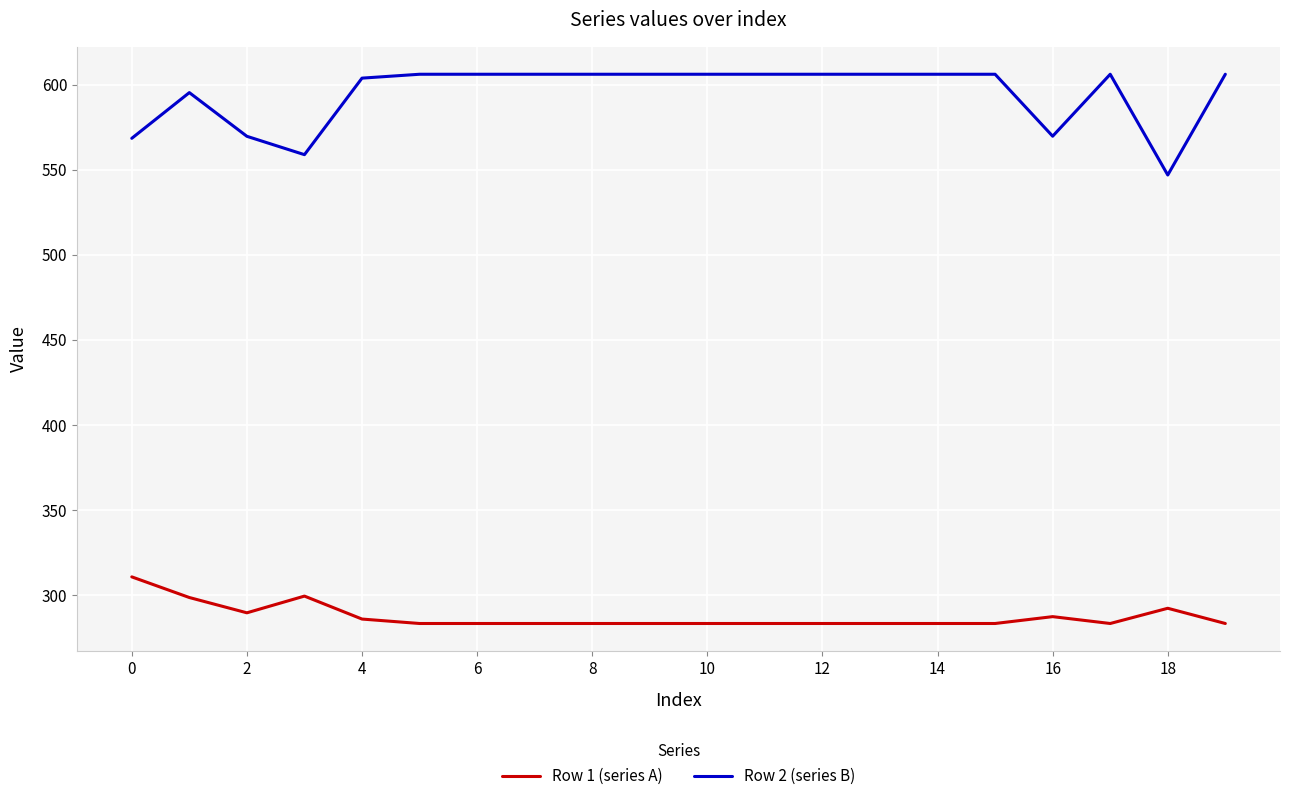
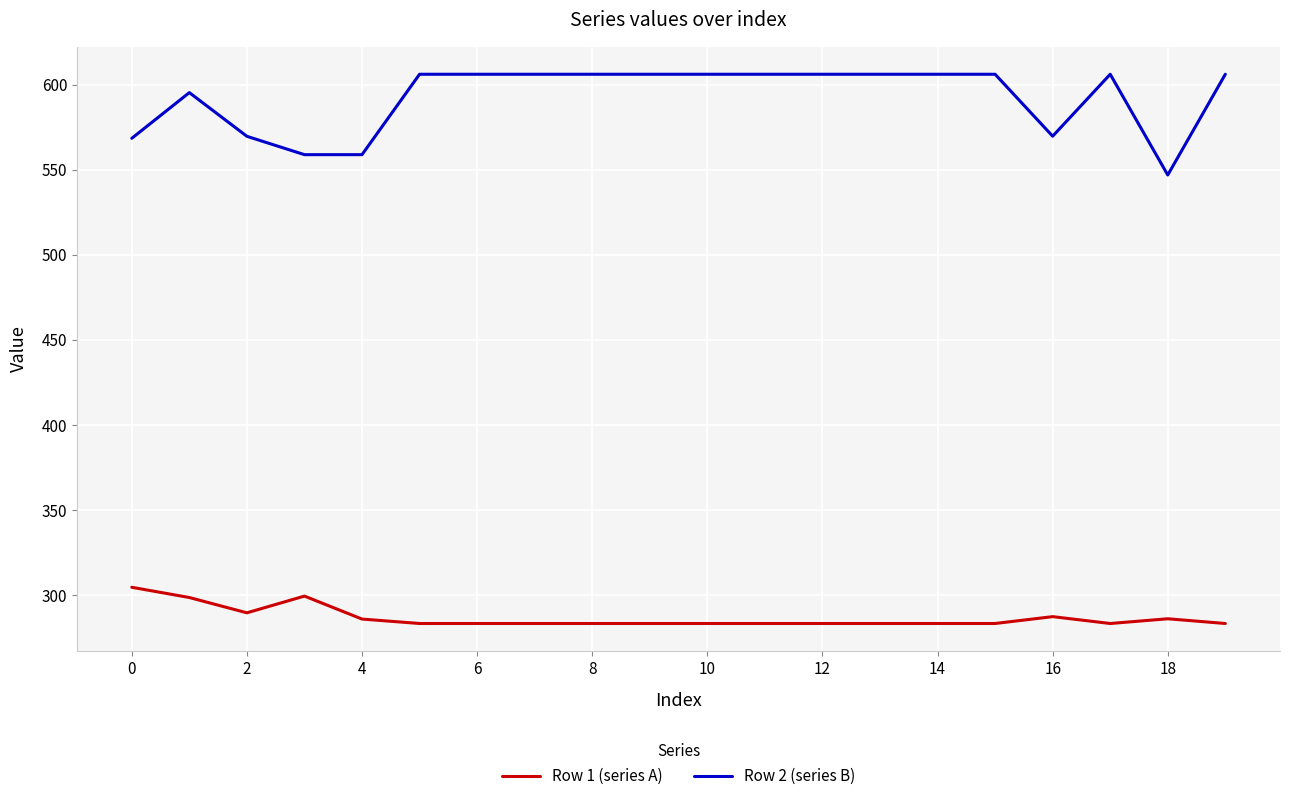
  {
    "Row 1 (series A)": {
-     "0": 311,
+     "0": 305,
      "2": 290,
      "4": 286,
      "6": 283,
      "8": 283,
      "10": 283,
      "12": 283,
      "14": 283,
      "16": 287,
-     "18": 292
+     "18": 286
    },
    "Row 2 (series B)": {
      "0": 569,
      "2": 570,
-     "4": 604,
+     "4": 559,
      "6": 606,
      "8": 606,
      "10": 606,
      "12": 606,
      "14": 606,
      "16": 570,
      "18": 547
    }
  }
